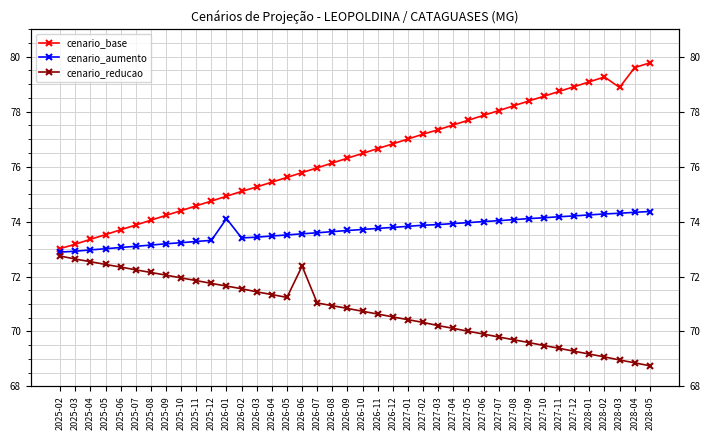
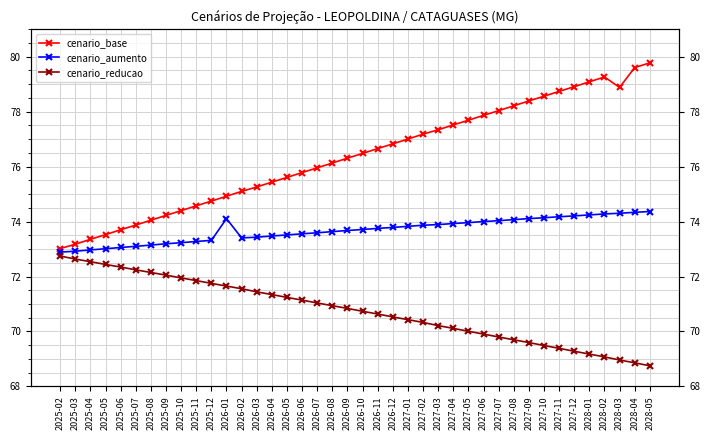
  {
    "cenario_base": {
      "2025-02": 73.0,
      "2025-03": 73.2,
      "2025-04": 73.4,
      "2025-05": 73.5,
      "2025-06": 73.7,
      "2025-07": 73.9,
      "2025-08": 74.1,
      "2025-09": 74.2,
      "2025-10": 74.4,
      "2025-11": 74.6,
      "2025-12": 74.7,
      "2026-01": 74.9,
      "2026-02": 75.1,
      "2026-03": 75.3,
      "2026-04": 75.4,
      "2026-05": 75.6,
      "2026-06": 75.8,
      "2026-07": 76.0,
      "2026-08": 76.1,
      "2026-09": 76.3,
      "2026-10": 76.5,
      "2026-11": 76.7,
      "2026-12": 76.8,
      "2027-01": 77.0,
      "2027-02": 77.2,
      "2027-03": 77.3,
      "2027-04": 77.5,
      "2027-05": 77.7,
      "2027-06": 77.9,
      "2027-07": 78.0,
      "2027-08": 78.2,
      "2027-09": 78.4,
      "2027-10": 78.6,
      "2027-11": 78.7,
      "2027-12": 78.9,
      "2028-01": 79.1,
      "2028-02": 79.3,
      "2028-03": 78.9,
      "2028-04": 79.6,
      "2028-05": 79.8
    },
    "cenario_aumento": {
      "2025-02": 72.9,
      "2025-03": 72.9,
      "2025-04": 73.0,
      "2025-05": 73.0,
      "2025-06": 73.1,
      "2025-07": 73.1,
      "2025-08": 73.1,
      "2025-09": 73.2,
      "2025-10": 73.2,
      "2025-11": 73.3,
      "2025-12": 73.3,
      "2026-01": 74.1,
      "2026-02": 73.4,
      "2026-03": 73.4,
      "2026-04": 73.5,
      "2026-05": 73.5,
      "2026-06": 73.6,
      "2026-07": 73.6,
      "2026-08": 73.6,
      "2026-09": 73.7,
      "2026-10": 73.7,
      "2026-11": 73.8,
      "2026-12": 73.8,
      "2027-01": 73.8,
      "2027-02": 73.9,
      "2027-03": 73.9,
      "2027-04": 73.9,
      "2027-05": 74.0,
      "2027-06": 74.0,
      "2027-07": 74.0,
      "2027-08": 74.1,
      "2027-09": 74.1,
      "2027-10": 74.1,
      "2027-11": 74.2,
      "2027-12": 74.2,
      "2028-01": 74.2,
      "2028-02": 74.3,
      "2028-03": 74.3,
      "2028-04": 74.3,
      "2028-05": 74.4
    },
    "cenario_reducao": {
      "2025-02": 72.7,
      "2025-03": 72.6,
      "2025-04": 72.5,
      "2025-05": 72.4,
      "2025-06": 72.3,
      "2025-07": 72.2,
      "2025-08": 72.1,
      "2025-09": 72.1,
      "2025-10": 71.9,
      "2025-11": 71.9,
      "2025-12": 71.7,
      "2026-01": 71.7,
      "2026-02": 71.6,
      "2026-03": 71.4,
      "2026-04": 71.3,
      "2026-05": 71.2,
-     "2026-06": 72.4,
+     "2026-06": 71.1,
      "2026-07": 71.0,
      "2026-08": 70.9,
      "2026-09": 70.8,
      "2026-10": 70.7,
      "2026-11": 70.6,
      "2026-12": 70.5,
      "2027-01": 70.4,
      "2027-02": 70.3,
      "2027-03": 70.2,
      "2027-04": 70.1,
      "2027-05": 70.0,
      "2027-06": 69.9,
      "2027-07": 69.8,
      "2027-08": 69.7,
      "2027-09": 69.6,
      "2027-10": 69.5,
      "2027-11": 69.4,
      "2027-12": 69.3,
      "2028-01": 69.2,
      "2028-02": 69.1,
      "2028-03": 69.0,
      "2028-04": 68.9,
      "2028-05": 68.8
    }
  }
